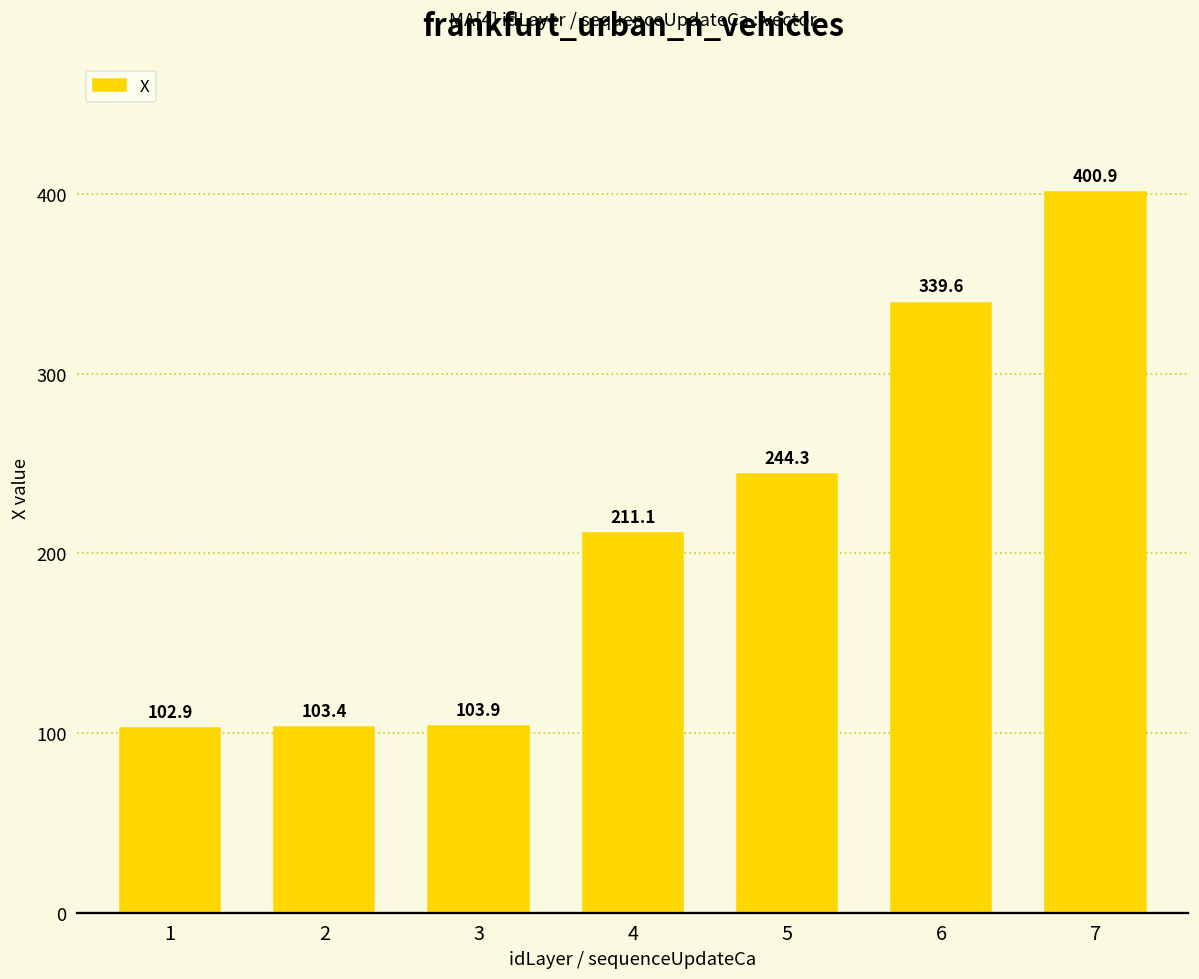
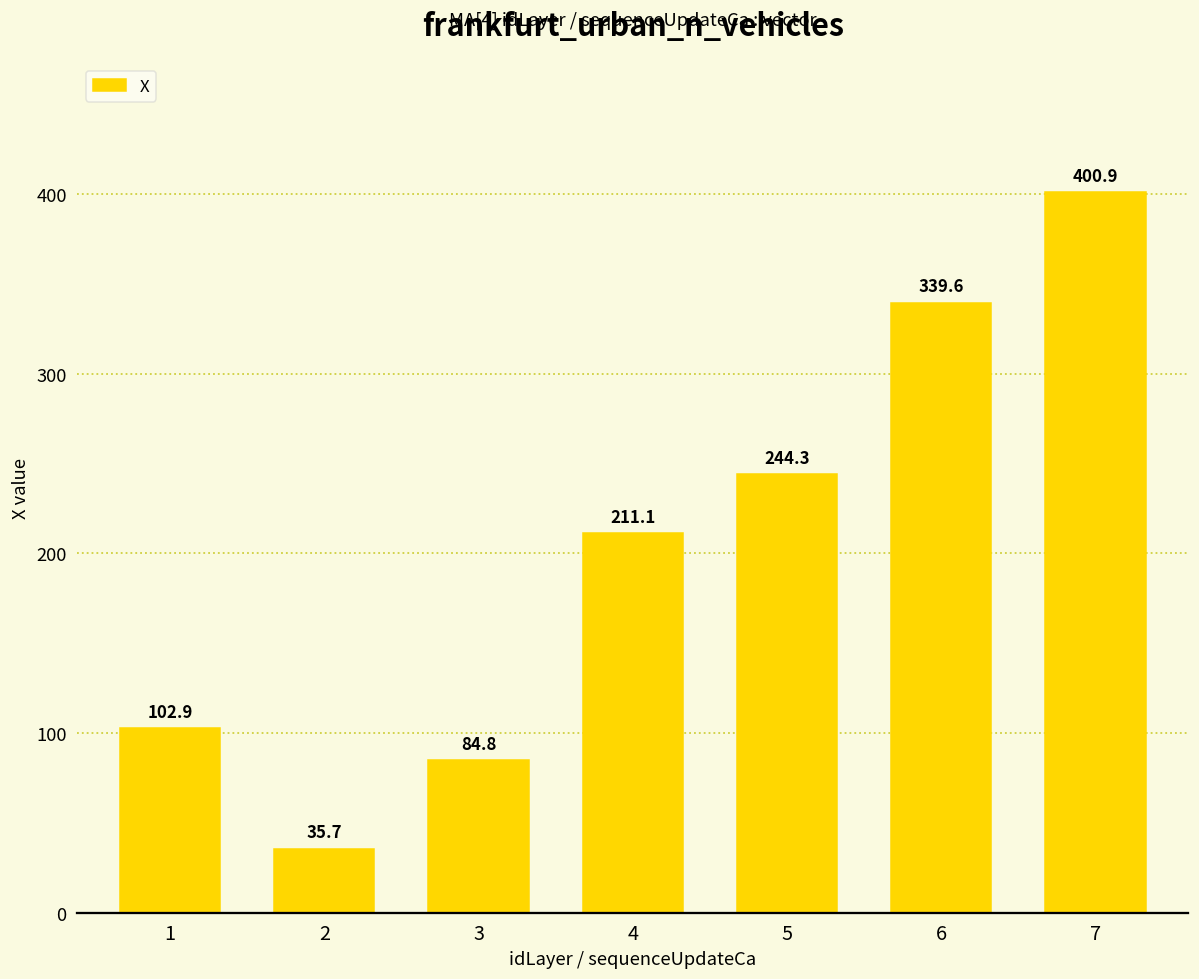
  {
    "1": 102.9,
-   "2": 103.4,
-   "3": 103.9,
+   "2": 35.7,
+   "3": 84.8,
    "4": 211.1,
    "5": 244.3,
    "6": 339.6,
    "7": 400.9
  }
